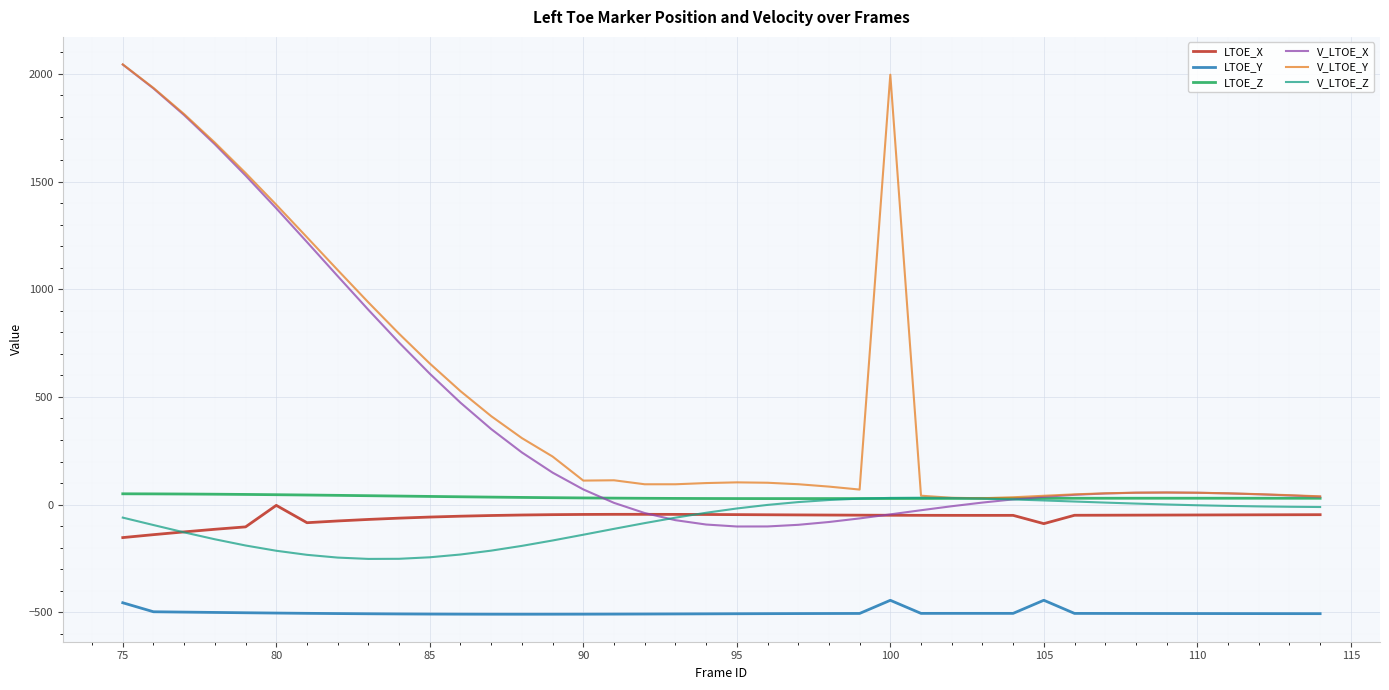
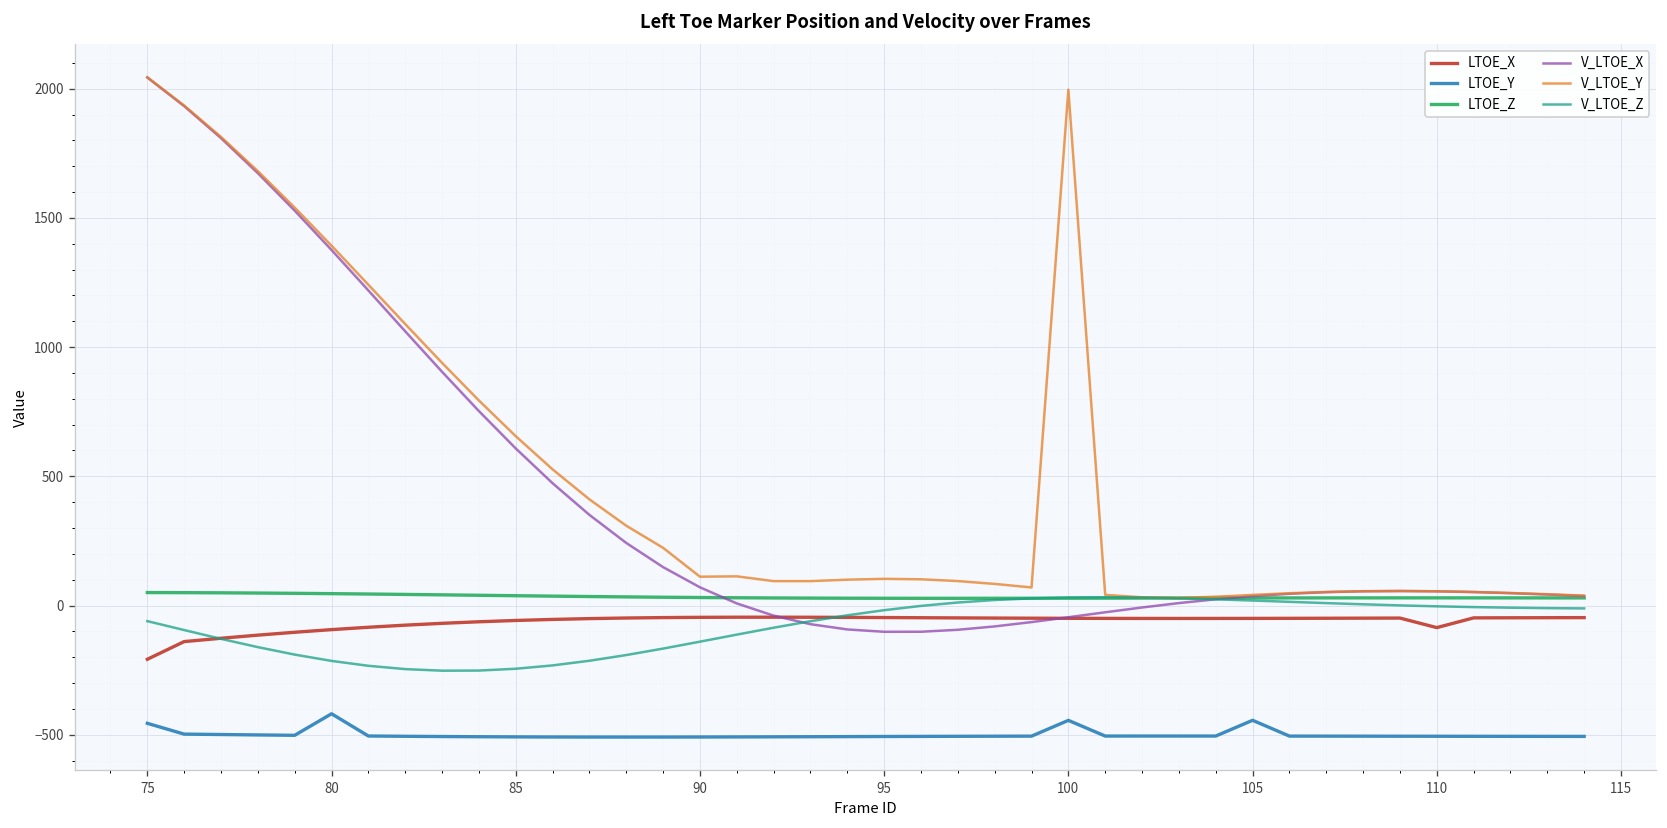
  {
    "LTOE_X": {
-     "75": -150,
-     "80": 0,
+     "75": -210,
+     "80": -90,
      "85": -60,
      "90": -50,
      "95": -50,
-     "105": -90,
-     "110": -50
+     "105": -50,
+     "110": -90
    },
    "LTOE_Y": {
      "75": -460,
-     "80": -500,
+     "80": -420,
      "85": -510,
      "90": -510,
      "95": -510,
      "100": -440,
      "105": -440,
      "110": -510
    },
    "V_LTOE_X": {
      "80": 1380,
      "85": 610,
      "90": 70,
      "95": -100
    },
    "V_LTOE_Y": {
      "80": 1390,
      "85": 660,
      "90": 110,
      "95": 100,
      "100": 2000
    }
  }
